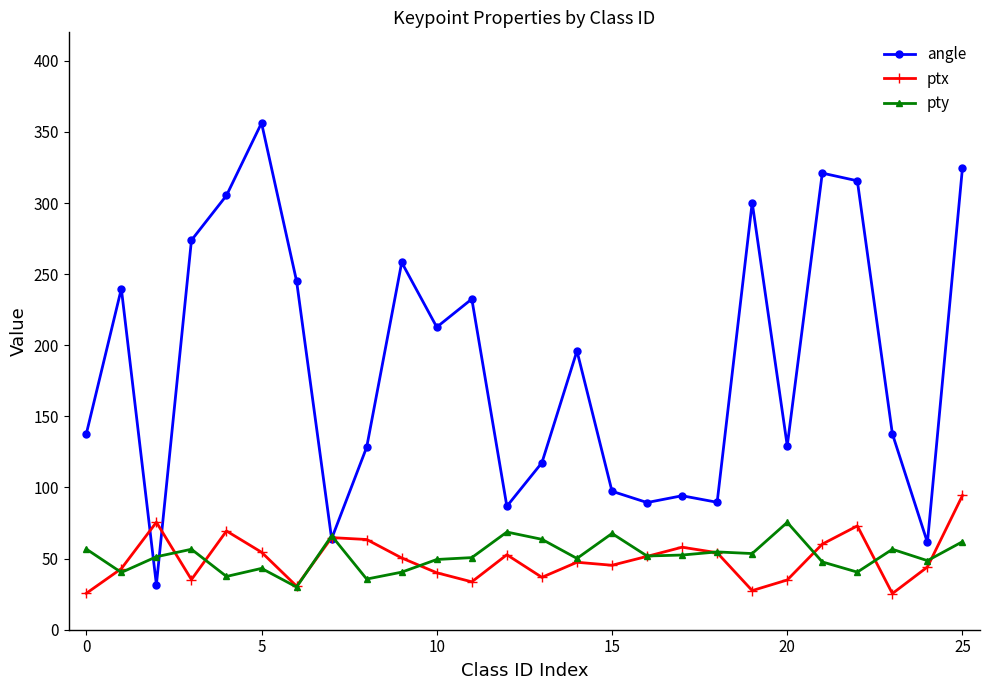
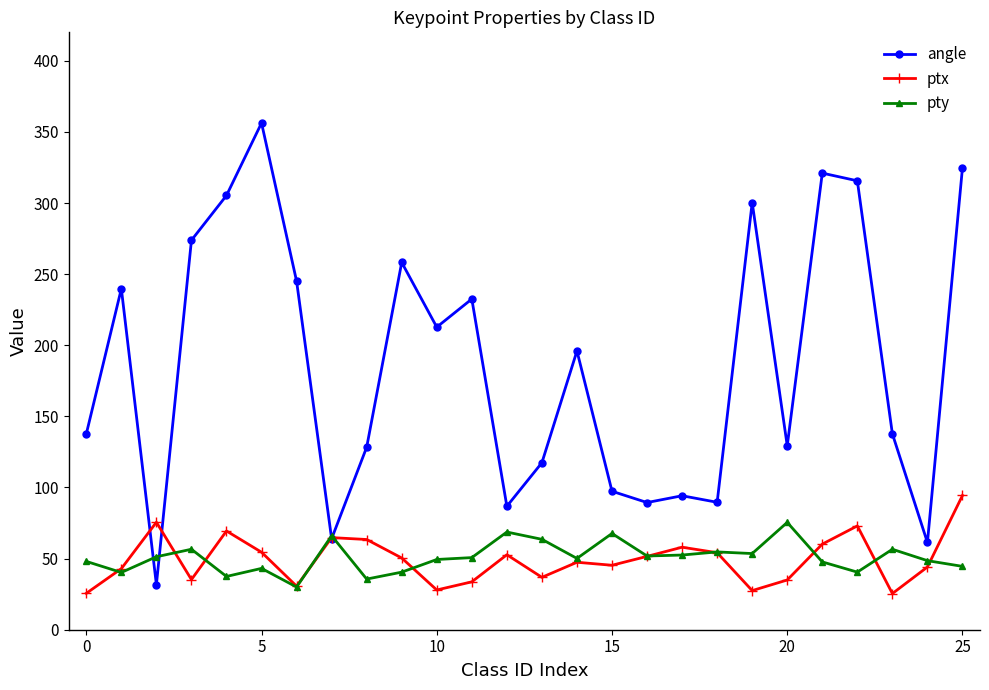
  {
    "angle": {
      "0": 138,
      "5": 356,
      "10": 213,
      "15": 97,
      "20": 129,
      "25": 325
    },
    "ptx": {
      "0": 26,
      "5": 54,
-     "10": 40,
+     "10": 28,
      "15": 45,
      "20": 35,
      "25": 94
    },
    "pty": {
-     "0": 57,
+     "0": 48,
      "5": 43,
      "10": 49,
      "15": 68,
      "20": 75,
-     "25": 62
+     "25": 45
    }
  }
